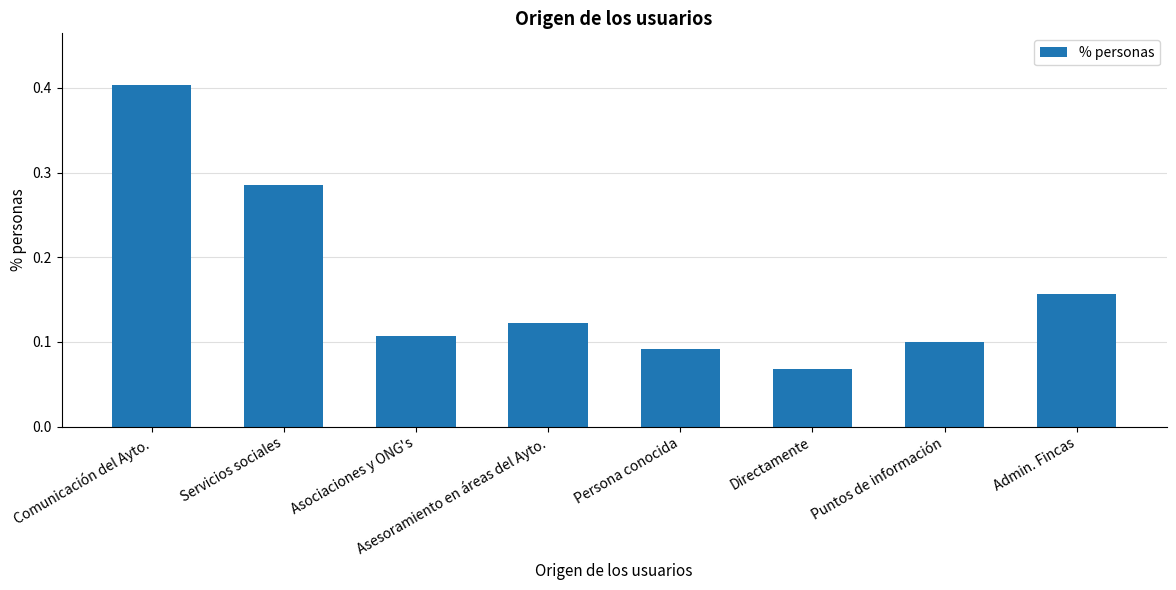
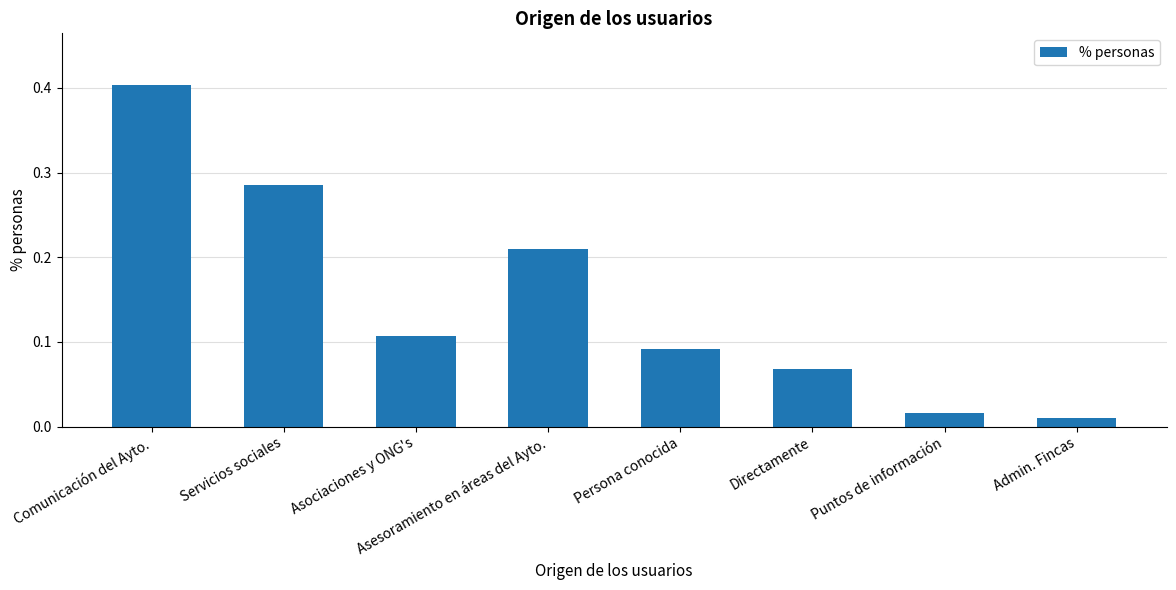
  {
    "Comunicación del Ayto.": 0.40,
    "Servicios sociales": 0.29,
    "Asociaciones y ONG's": 0.11,
-   "Asesoramiento en áreas del Ayto.": 0.12,
+   "Asesoramiento en áreas del Ayto.": 0.21,
    "Persona conocida": 0.09,
    "Directamente": 0.07,
-   "Puntos de información": 0.10,
-   "Admin. Fincas": 0.16
+   "Puntos de información": 0.02,
+   "Admin. Fincas": 0.01
  }
